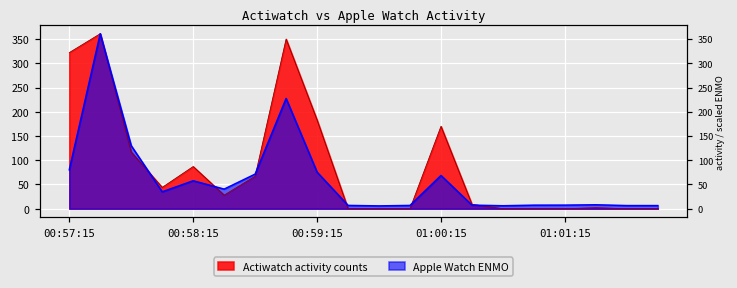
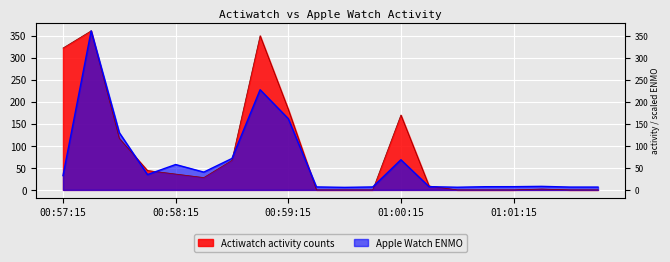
  {
    "Actiwatch activity counts": {
      "00:57:15": 320,
-     "00:58:15": 90,
+     "00:58:15": 40,
      "00:59:15": 180,
      "01:00:15": 170,
      "01:01:15": 0
    },
    "Apple Watch ENMO": {
-     "00:57:15": 80,
+     "00:57:15": 30,
      "00:58:15": 60,
-     "00:59:15": 80,
+     "00:59:15": 160,
      "01:00:15": 70,
      "01:01:15": 10
    }
  }
